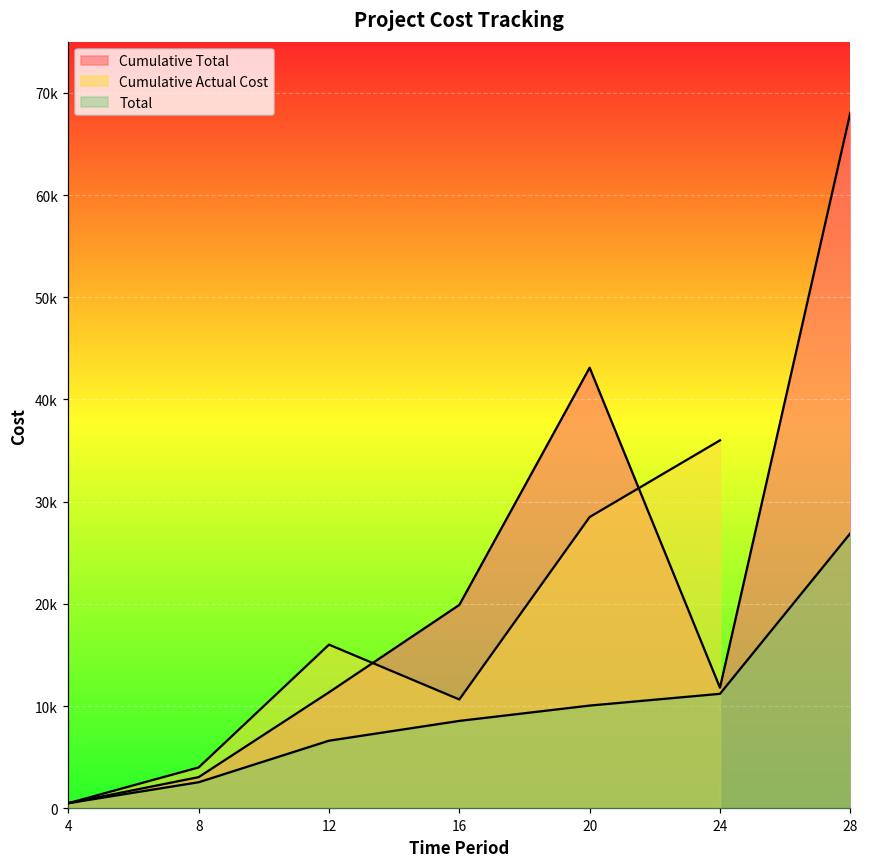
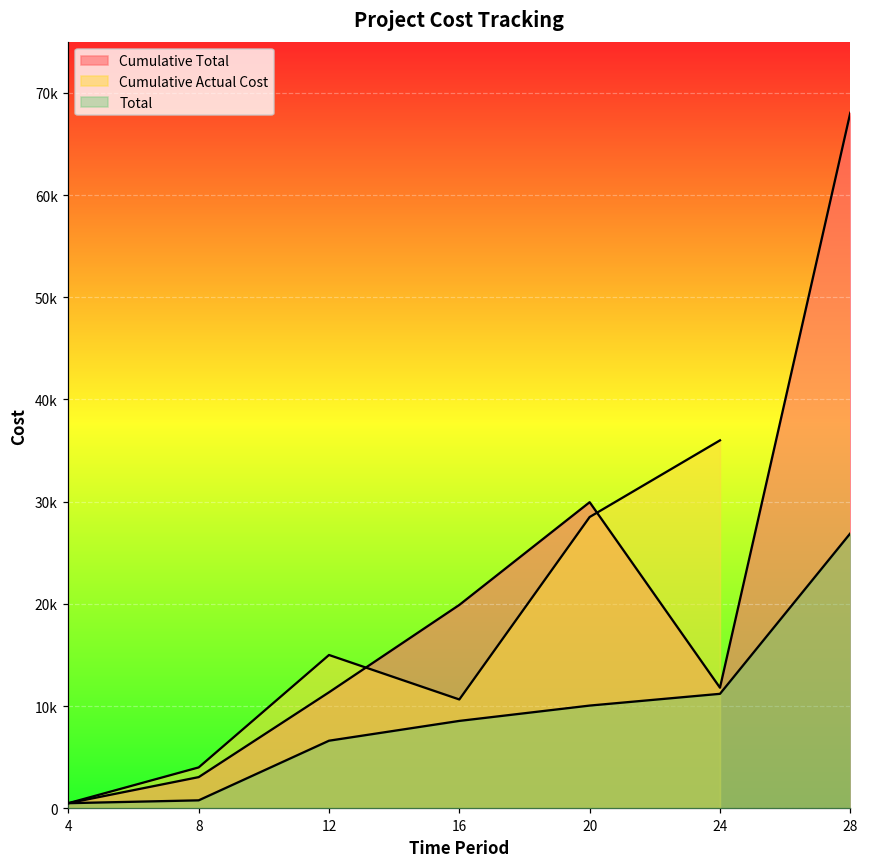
  {
    "Cumulative Total": {
      "8": 3000,
      "12": 11000,
      "16": 20000,
-     "20": 43000,
+     "20": 30000,
      "24": 12000,
      "28": 68000
    },
    "Cumulative Actual Cost": {
      "8": 4000,
-     "12": 16000,
+     "12": 15000,
      "16": 11000,
      "20": 29000,
      "24": 36000
    },
    "Total": {
-     "8": 3000,
+     "8": 1000,
      "12": 7000,
      "16": 9000,
      "20": 10000,
      "24": 11000,
      "28": 27000
    }
  }
